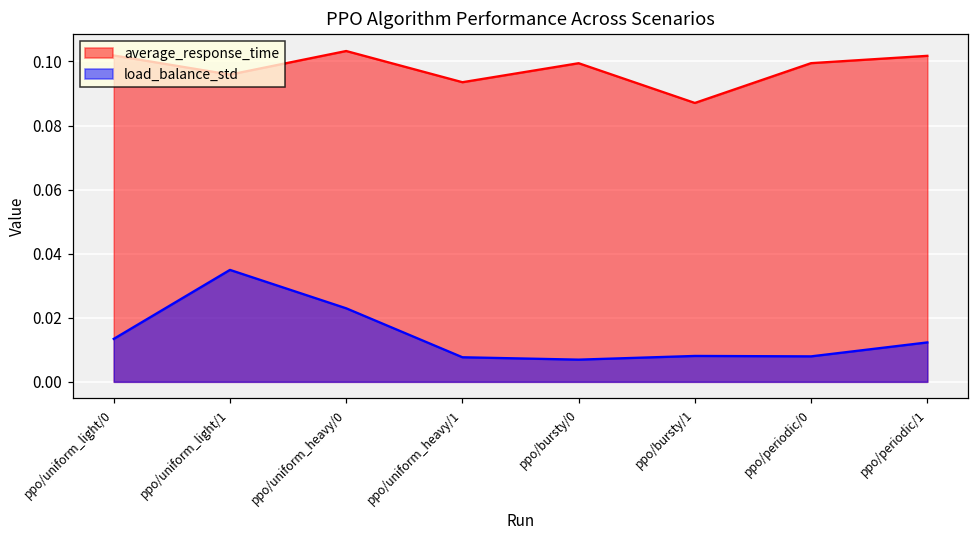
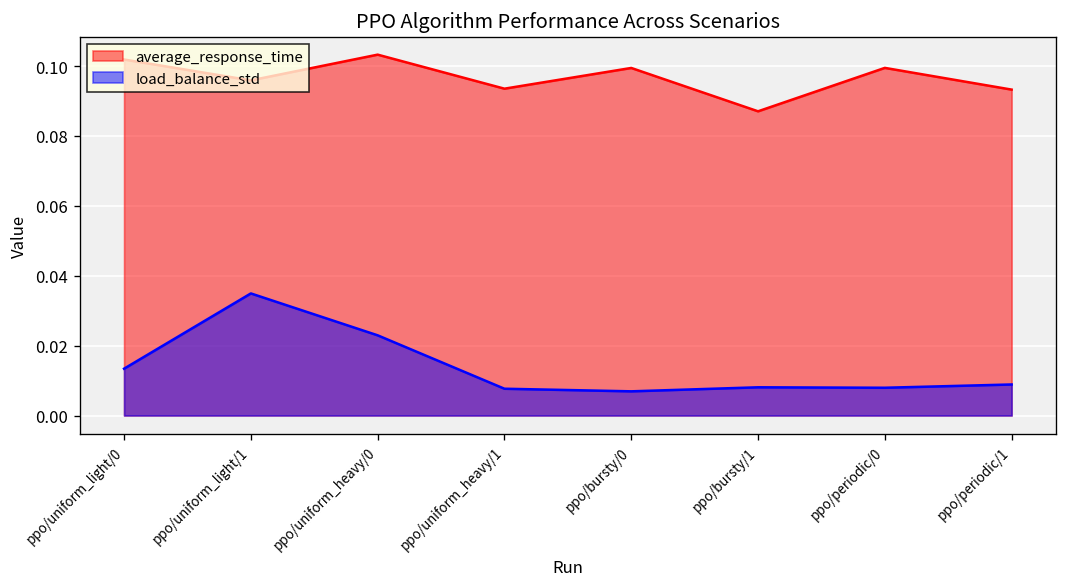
  {
    "average_response_time": {
      "ppo/uniform_heavy/0": 0.103,
      "ppo/uniform_heavy/1": 0.094,
      "ppo/bursty/0": 0.099,
      "ppo/bursty/1": 0.087,
      "ppo/periodic/0": 0.099,
-     "ppo/periodic/1": 0.102
+     "ppo/periodic/1": 0.093
    },
    "load_balance_std": {
      "ppo/uniform_light/0": 0.013,
      "ppo/uniform_light/1": 0.035,
      "ppo/uniform_heavy/0": 0.023,
      "ppo/uniform_heavy/1": 0.008,
      "ppo/bursty/0": 0.007,
      "ppo/bursty/1": 0.008,
      "ppo/periodic/0": 0.008,
-     "ppo/periodic/1": 0.012
+     "ppo/periodic/1": 0.009
    }
  }
